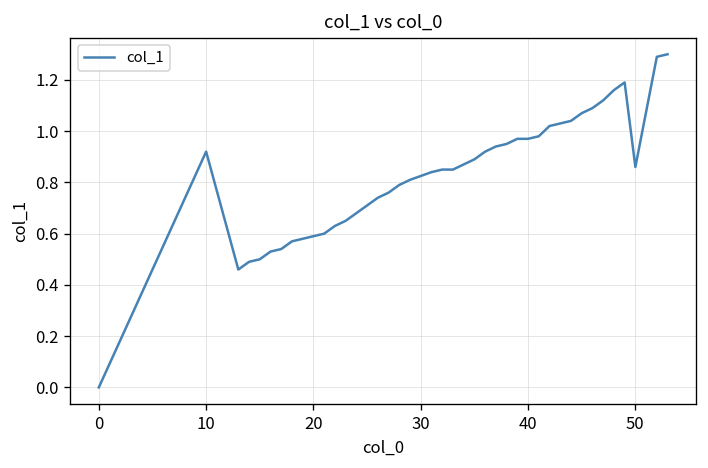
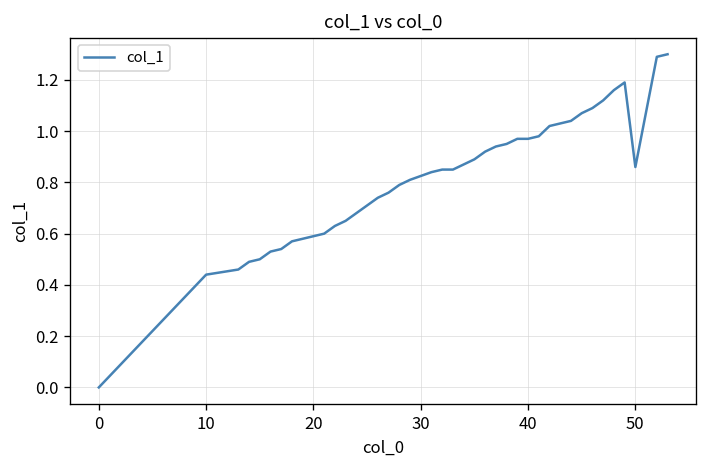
  {
    "0": 0.00,
-   "10": 0.92,
+   "10": 0.44,
    "40": 0.97,
    "50": 0.86
  }
